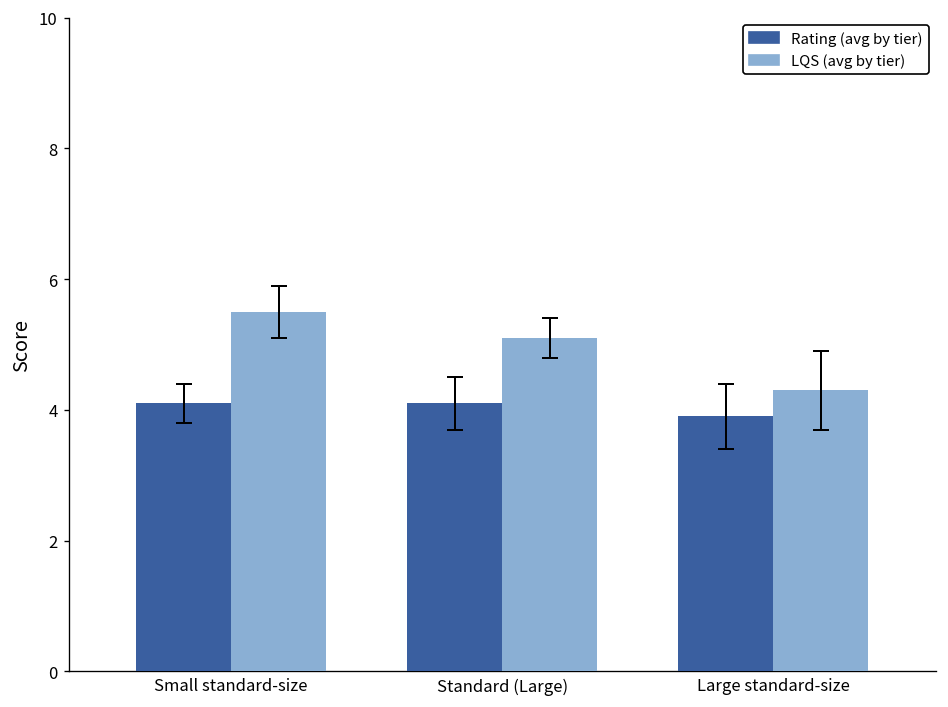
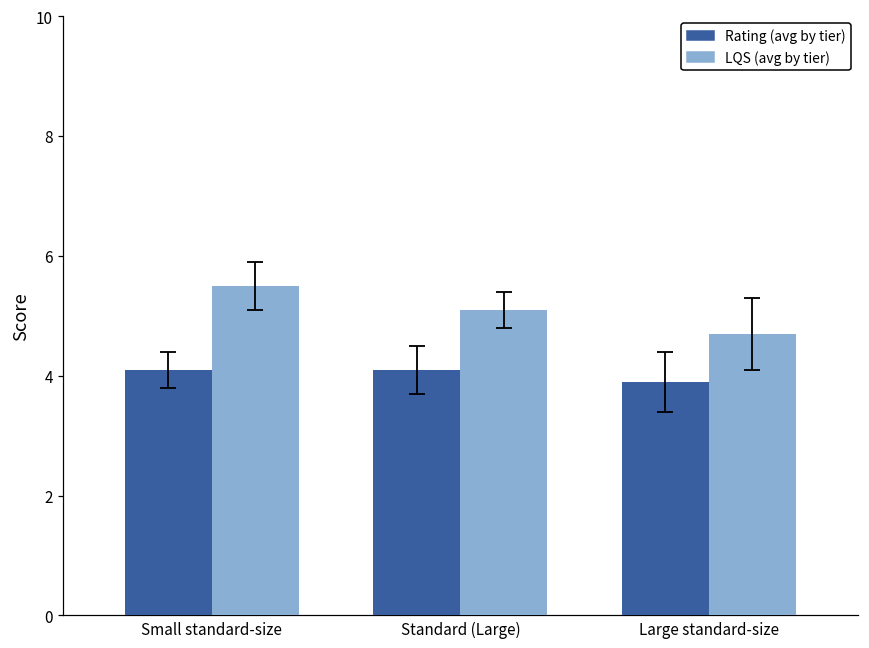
  {
    "LQS (avg by tier)": {
      "Small standard-size": 5.5,
      "Standard (Large)": 5.1,
-     "Large standard-size": 4.3
+     "Large standard-size": 4.7
    }
  }
